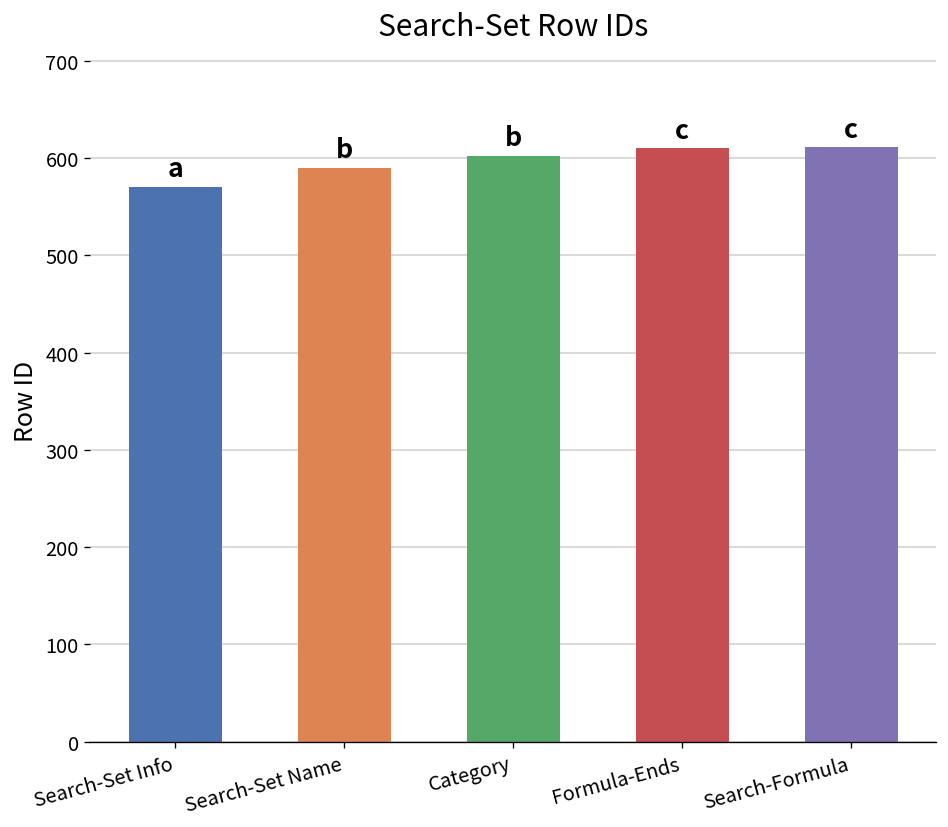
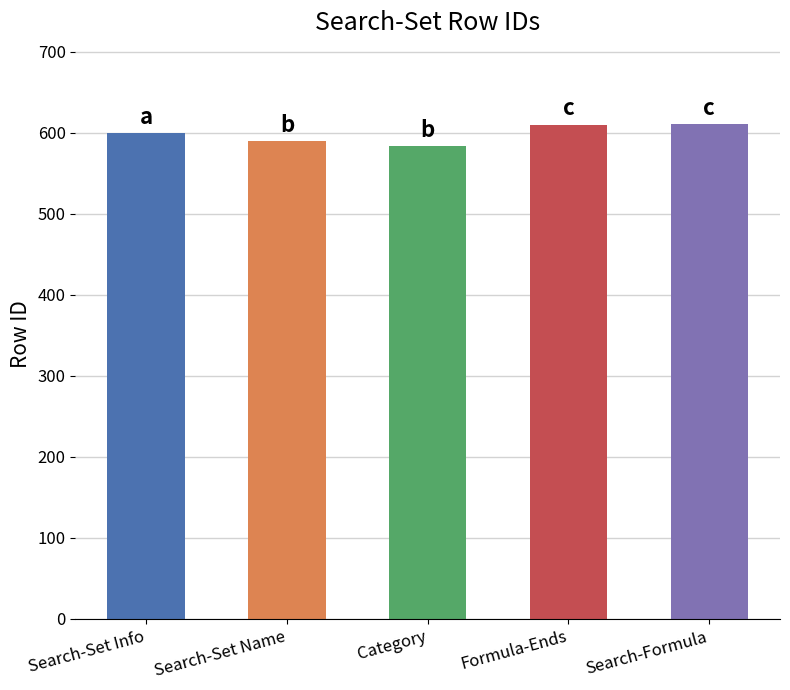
  {
-   "Search-Set Info": 570,
+   "Search-Set Info": 600,
    "Search-Set Name": 590,
-   "Category": 600,
+   "Category": 580,
    "Formula-Ends": 610,
    "Search-Formula": 610
  }
